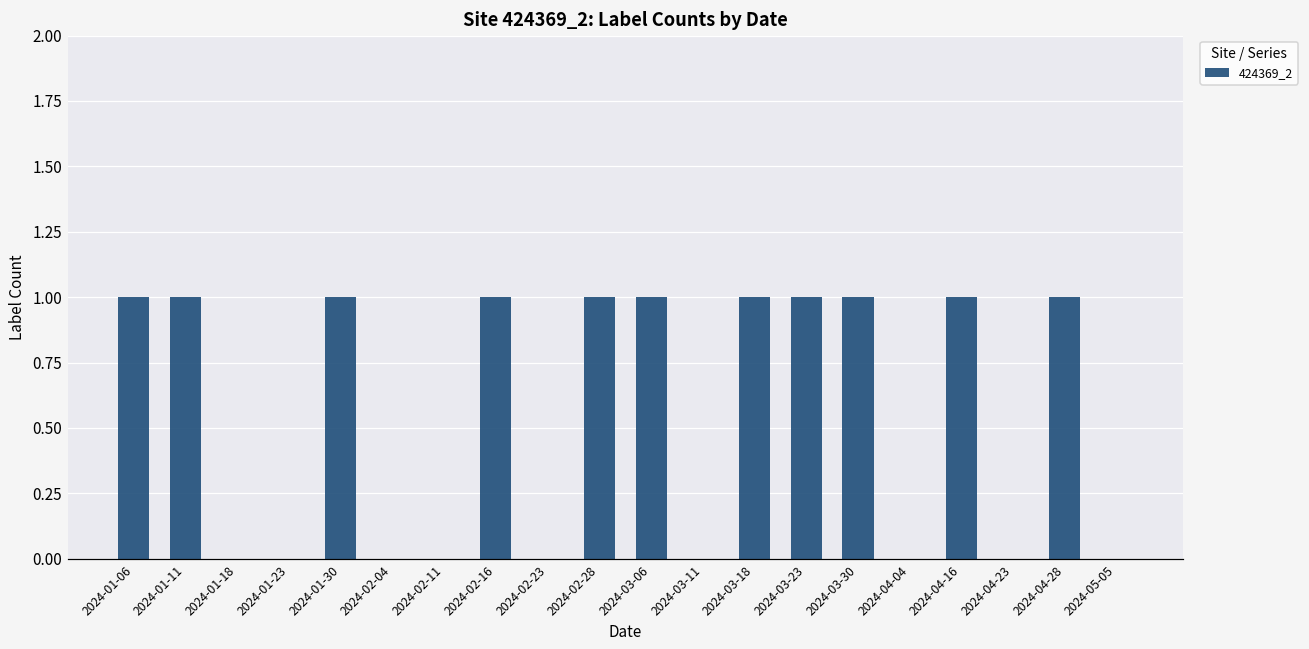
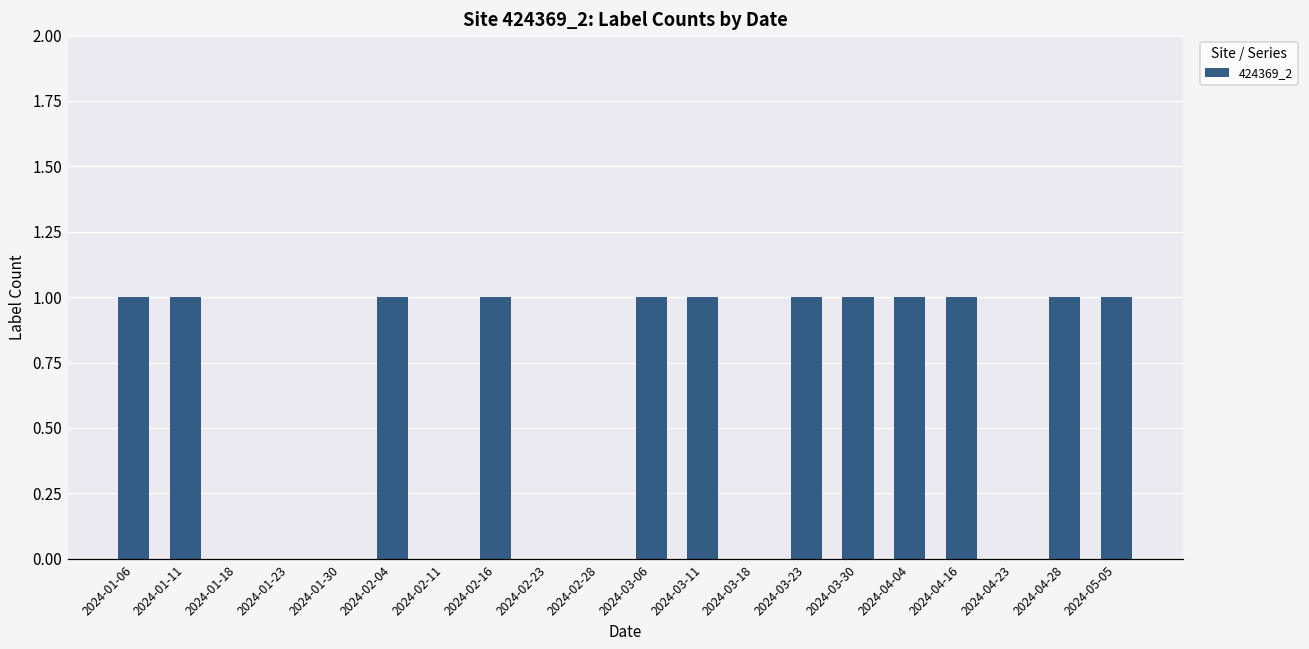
  {
    "2024-01-06": 1,
    "2024-01-11": 1,
    "2024-01-18": 0,
    "2024-01-23": 0,
-   "2024-01-30": 1,
-   "2024-02-04": 0,
+   "2024-01-30": 0,
+   "2024-02-04": 1,
    "2024-02-11": 0,
    "2024-02-16": 1,
    "2024-02-23": 0,
-   "2024-02-28": 1,
+   "2024-02-28": 0,
    "2024-03-06": 1,
-   "2024-03-11": 0,
-   "2024-03-18": 1,
+   "2024-03-11": 1,
+   "2024-03-18": 0,
    "2024-03-23": 1,
    "2024-03-30": 1,
-   "2024-04-04": 0,
+   "2024-04-04": 1,
    "2024-04-16": 1,
    "2024-04-23": 0,
    "2024-04-28": 1,
-   "2024-05-05": 0
+   "2024-05-05": 1
  }
